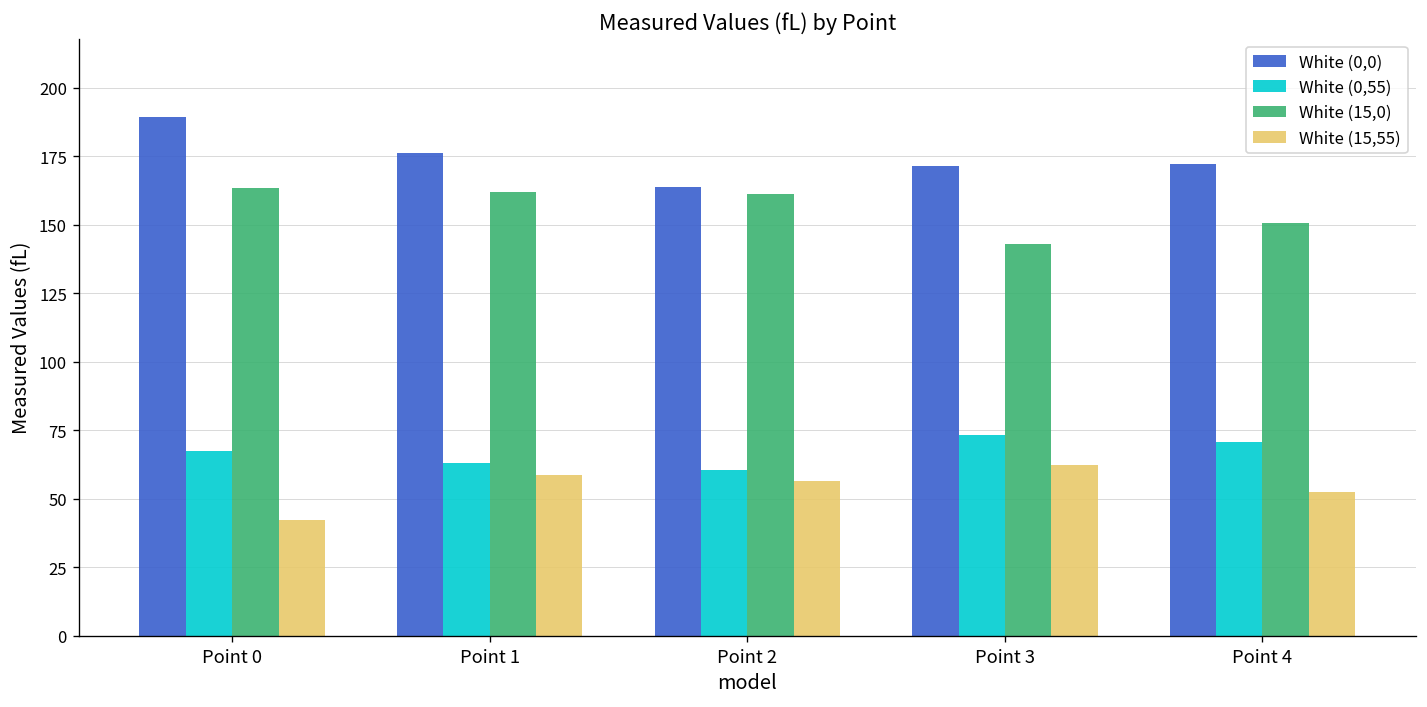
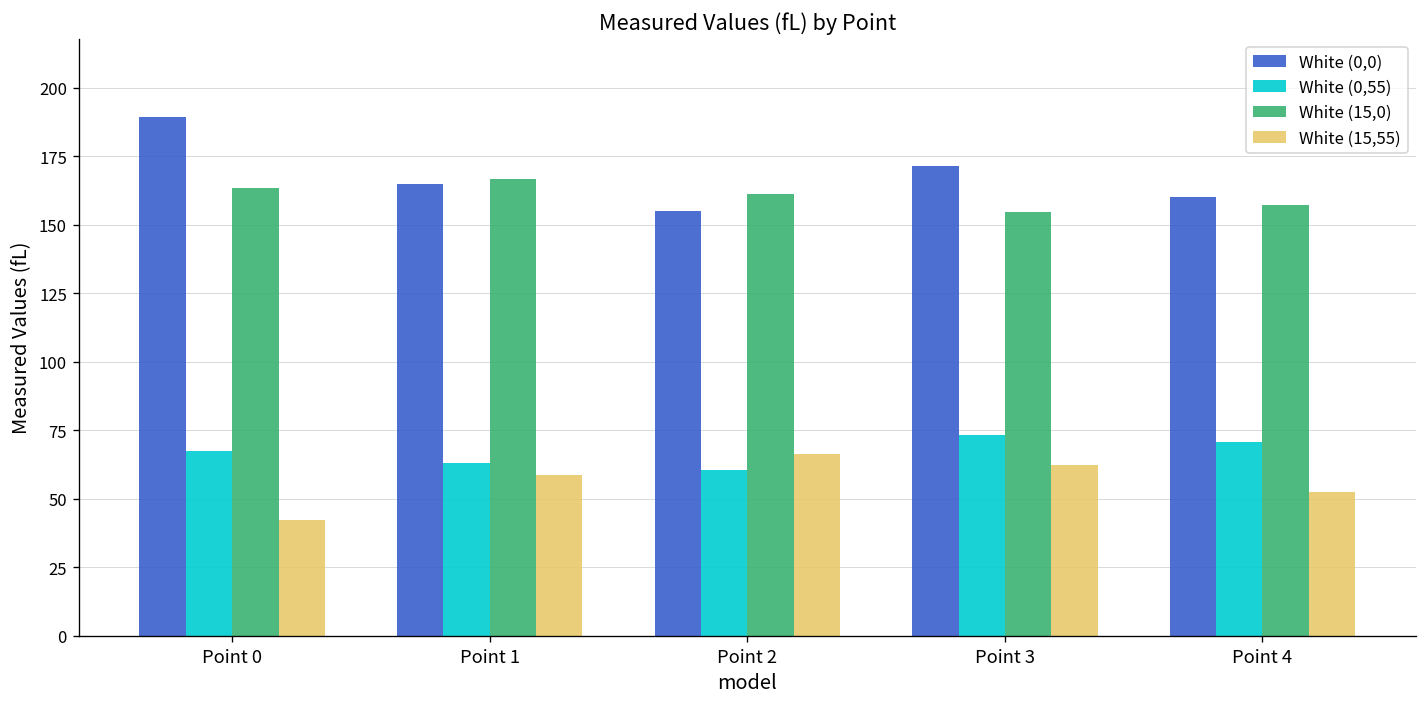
  {
    "White (0,0)": {
      "Point 0": 189,
-     "Point 1": 176,
-     "Point 2": 164,
+     "Point 1": 165,
+     "Point 2": 155,
      "Point 3": 171,
-     "Point 4": 172
+     "Point 4": 160
    },
    "White (0,55)": {
      "Point 0": 67,
      "Point 1": 63,
      "Point 2": 61,
      "Point 3": 73,
      "Point 4": 71
    },
    "White (15,0)": {
      "Point 0": 163,
-     "Point 1": 162,
+     "Point 1": 167,
      "Point 2": 161,
-     "Point 3": 143,
-     "Point 4": 151
+     "Point 3": 155,
+     "Point 4": 157
    },
    "White (15,55)": {
      "Point 0": 42,
      "Point 1": 59,
-     "Point 2": 57,
+     "Point 2": 66,
      "Point 3": 62,
      "Point 4": 53
    }
  }
